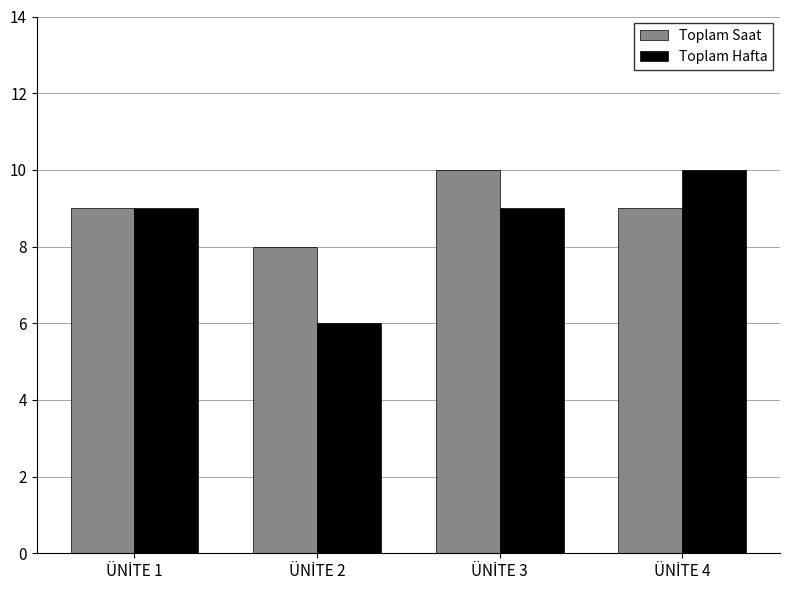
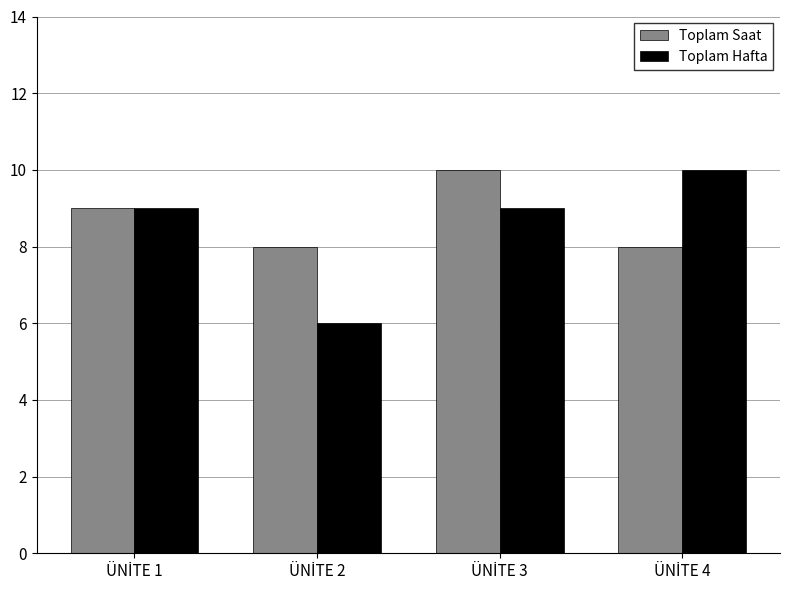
  {
    "Toplam Saat": {
      "ÜNİTE 1": 9,
      "ÜNİTE 2": 8,
      "ÜNİTE 3": 10,
-     "ÜNİTE 4": 9
+     "ÜNİTE 4": 8
    },
    "Toplam Hafta": {
      "ÜNİTE 1": 9,
      "ÜNİTE 2": 6,
      "ÜNİTE 3": 9,
      "ÜNİTE 4": 10
    }
  }
